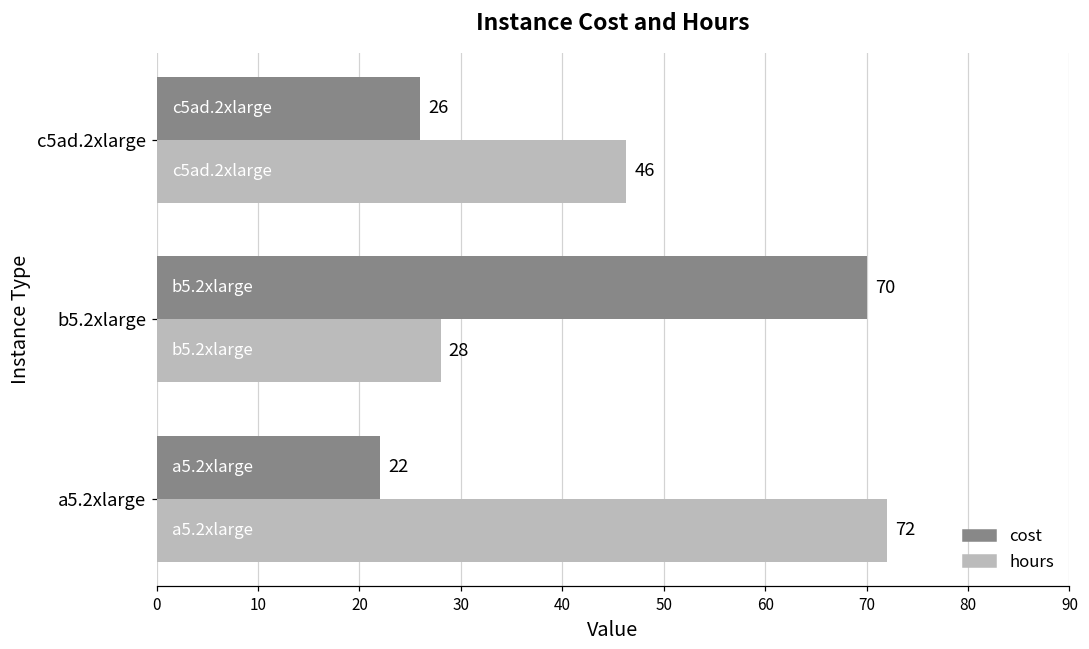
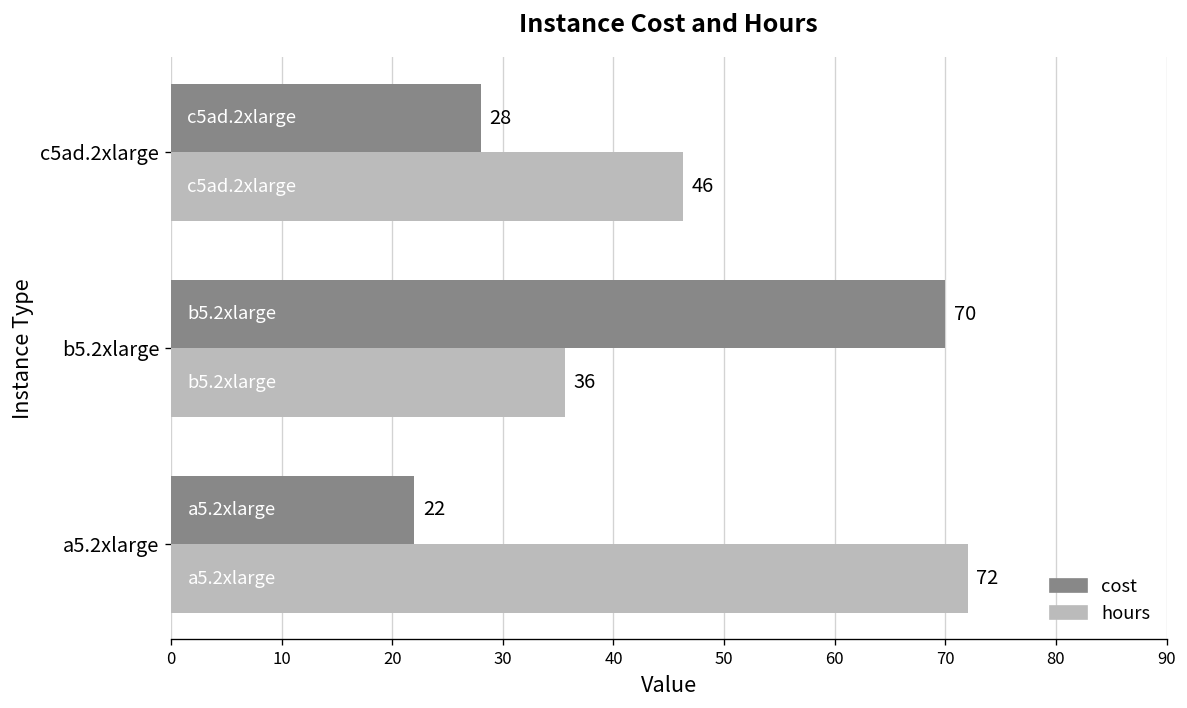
  {
    "cost": {
-     "c5ad.2xlarge": 26,
+     "c5ad.2xlarge": 28,
      "b5.2xlarge": 70,
      "a5.2xlarge": 22
    },
    "hours": {
      "c5ad.2xlarge": 46,
-     "b5.2xlarge": 28,
+     "b5.2xlarge": 36,
      "a5.2xlarge": 72
    }
  }
